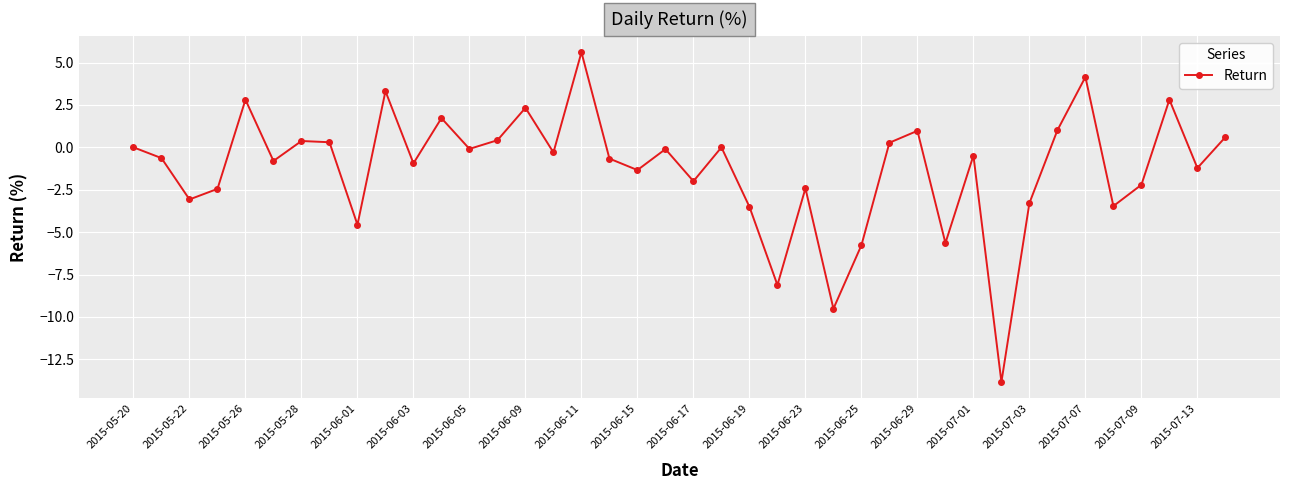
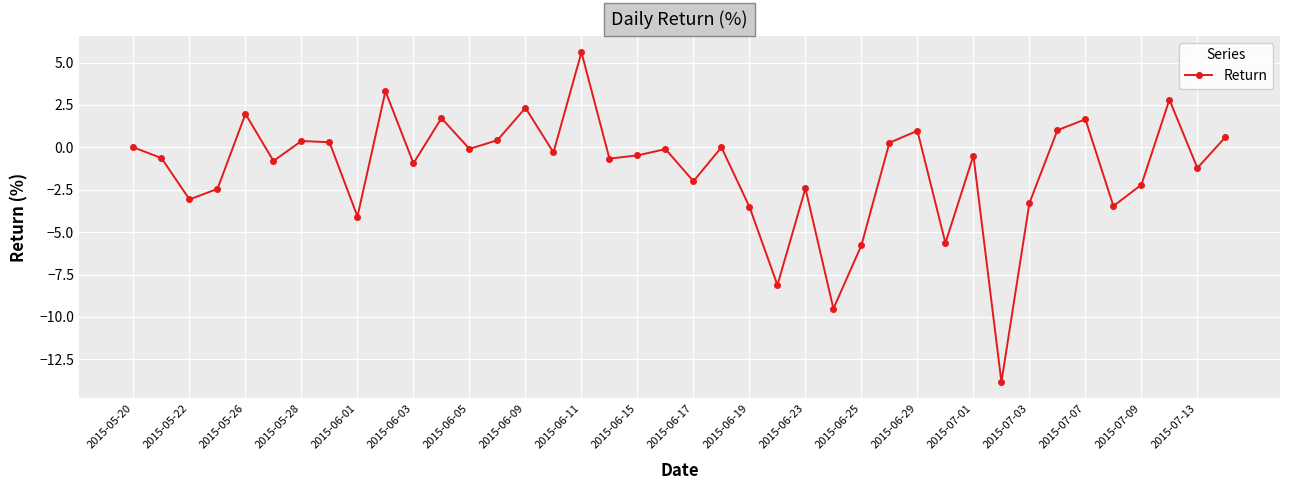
  {
    "2015-05-20": 0.0,
    "2015-05-22": -3.1,
-   "2015-05-26": 2.8,
+   "2015-05-26": 2.0,
    "2015-05-28": 0.4,
-   "2015-06-01": -4.6,
+   "2015-06-01": -4.1,
    "2015-06-03": -0.9,
    "2015-06-05": -0.1,
    "2015-06-09": 2.3,
    "2015-06-11": 5.6,
-   "2015-06-15": -1.3,
+   "2015-06-15": -0.5,
    "2015-06-17": -2.0,
    "2015-06-19": -3.5,
    "2015-06-23": -2.4,
    "2015-06-25": -5.8,
    "2015-06-29": 1.0,
    "2015-07-01": -0.5,
    "2015-07-03": -3.3,
-   "2015-07-07": 4.1,
+   "2015-07-07": 1.7,
    "2015-07-09": -2.2,
    "2015-07-13": -1.2
  }
